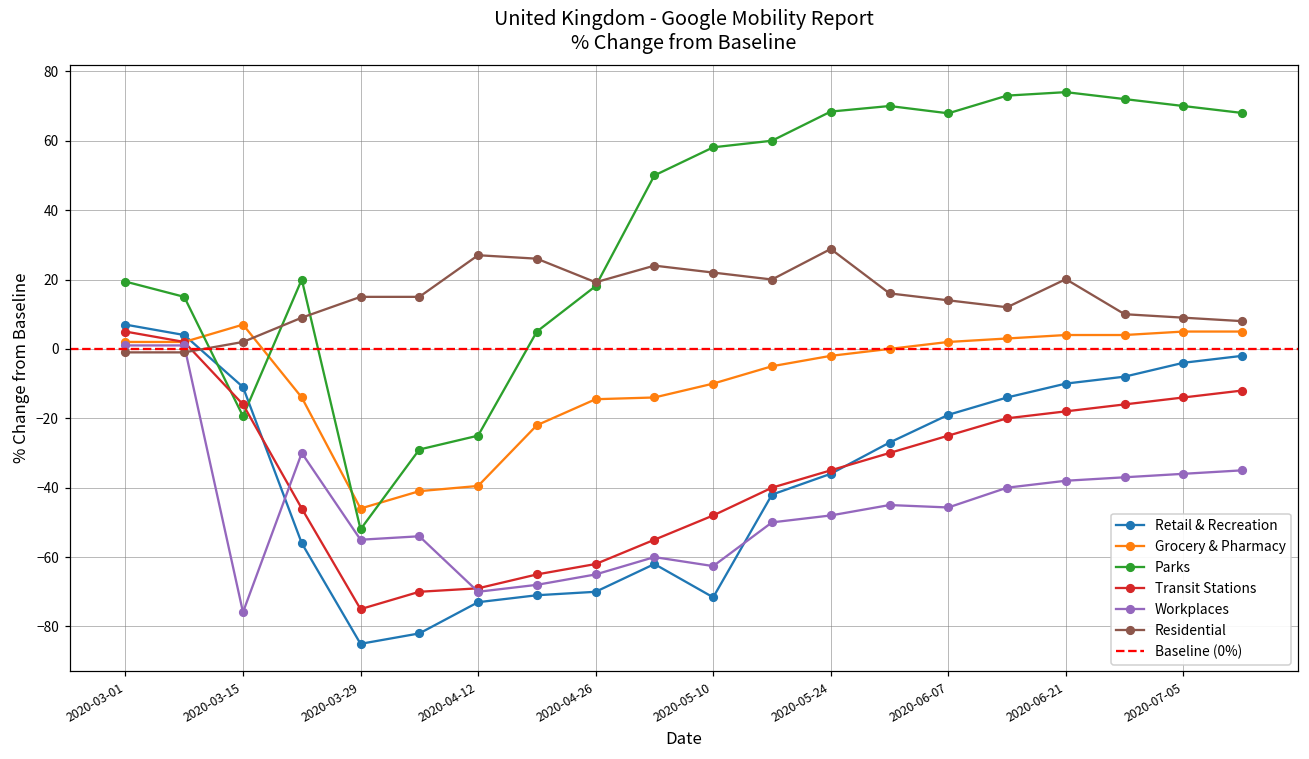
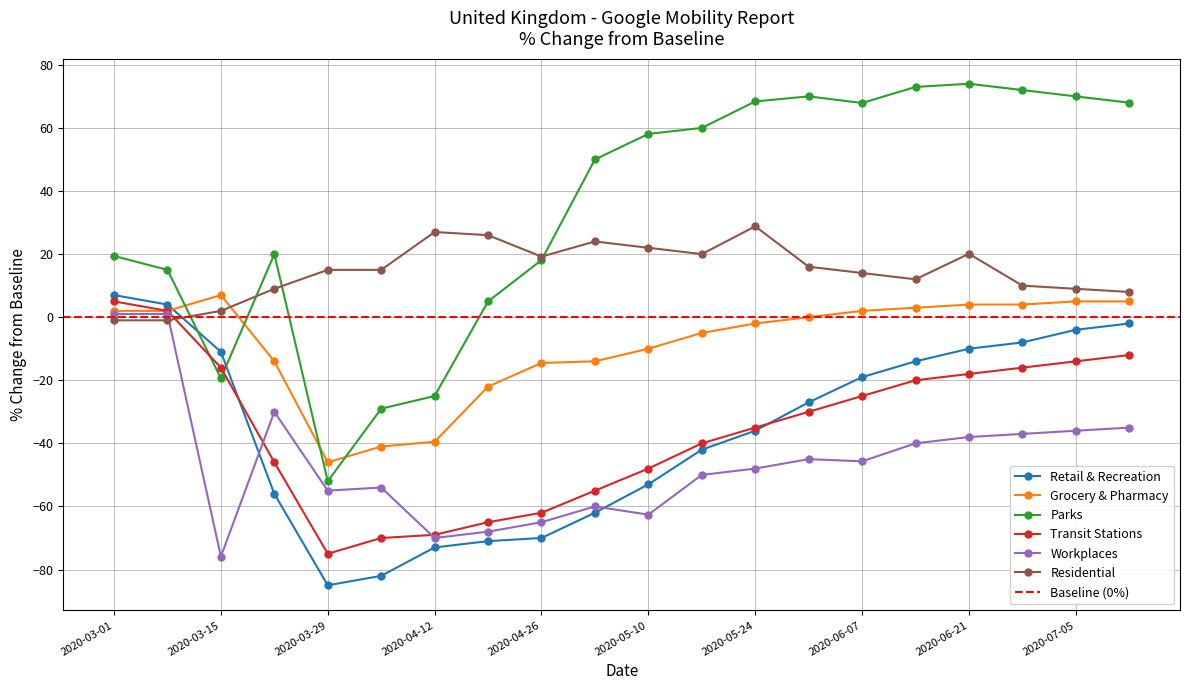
  {
    "Retail & Recreation": {
      "2020-03-01": 7,
      "2020-03-15": -11,
      "2020-03-29": -85,
      "2020-04-12": -73,
      "2020-04-26": -70,
-     "2020-05-10": -72,
+     "2020-05-10": -53,
      "2020-05-24": -36,
      "2020-06-07": -19,
      "2020-06-21": -10,
      "2020-07-05": -4
    },
    "Grocery & Pharmacy": {
      "2020-03-01": 2,
      "2020-03-15": 7,
      "2020-03-29": -46,
      "2020-04-12": -40,
      "2020-04-26": -15,
      "2020-05-10": -10,
      "2020-05-24": -2,
      "2020-06-07": 2,
      "2020-06-21": 4,
      "2020-07-05": 5
    },
    "Parks": {
      "2020-03-01": 19,
      "2020-03-15": -19,
      "2020-03-29": -52,
      "2020-04-12": -25,
      "2020-04-26": 18,
      "2020-05-10": 58,
      "2020-05-24": 68,
      "2020-06-07": 68,
      "2020-06-21": 74,
      "2020-07-05": 70
    },
    "Transit Stations": {
      "2020-03-01": 5,
      "2020-03-15": -16,
      "2020-03-29": -75,
      "2020-04-12": -69,
      "2020-04-26": -62,
      "2020-05-10": -48,
      "2020-05-24": -35,
      "2020-06-07": -25,
      "2020-06-21": -18,
      "2020-07-05": -14
    },
    "Workplaces": {
      "2020-03-01": 1,
      "2020-03-15": -76,
      "2020-03-29": -55,
      "2020-04-12": -70,
      "2020-04-26": -65,
      "2020-05-10": -63,
      "2020-05-24": -48,
      "2020-06-07": -46,
      "2020-06-21": -38,
      "2020-07-05": -36
    },
    "Residential": {
      "2020-03-01": -1,
      "2020-03-15": 2,
      "2020-03-29": 15,
      "2020-04-12": 27,
      "2020-04-26": 19,
      "2020-05-10": 22,
      "2020-05-24": 29,
      "2020-06-07": 14,
      "2020-06-21": 20,
      "2020-07-05": 9
    }
  }
